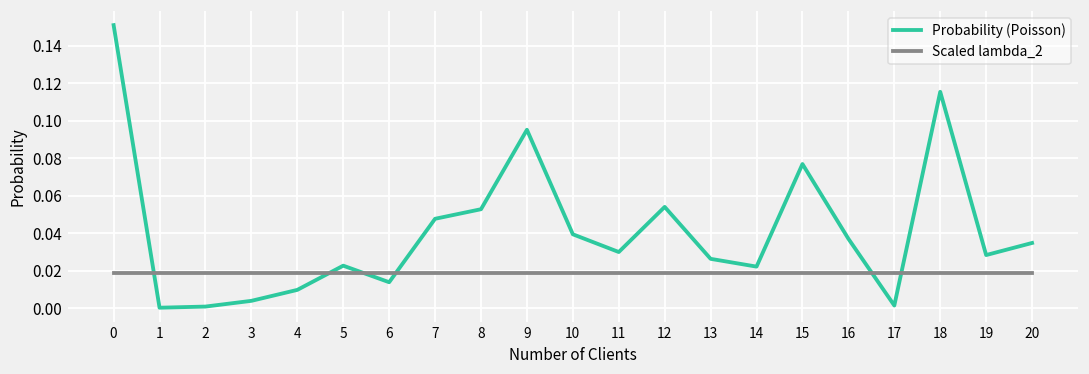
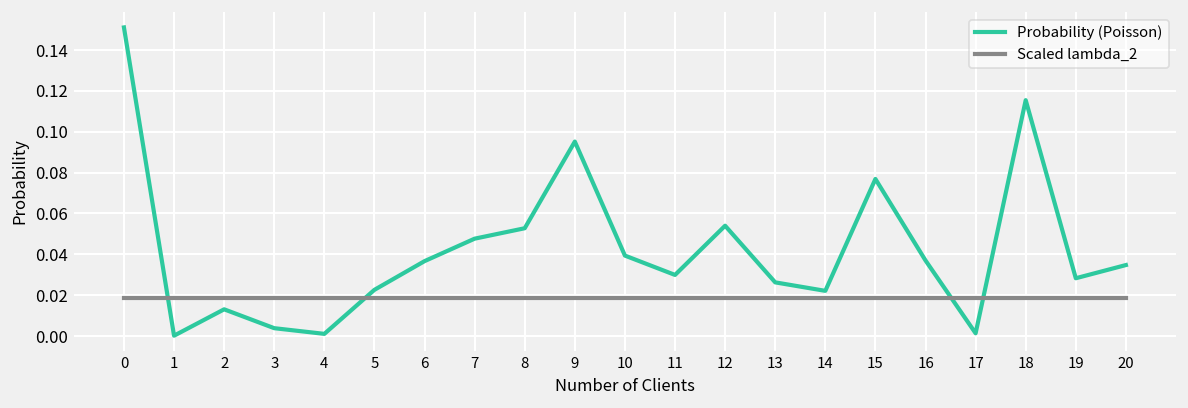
  {
    "Probability (Poisson)": {
      "0": 0.151,
      "1": 0.000,
-     "2": 0.001,
+     "2": 0.013,
      "3": 0.004,
-     "4": 0.010,
+     "4": 0.001,
      "5": 0.023,
-     "6": 0.014,
+     "6": 0.037,
      "7": 0.048,
      "8": 0.053,
      "9": 0.095,
      "10": 0.039,
      "11": 0.030,
      "12": 0.054,
      "13": 0.026,
      "14": 0.022,
      "15": 0.077,
      "16": 0.037,
      "17": 0.001,
      "18": 0.115,
      "19": 0.028,
      "20": 0.035
    },
    "Scaled lambda_2": {
      "0": 0.019,
      "1": 0.019,
      "2": 0.019,
      "3": 0.019,
      "4": 0.019,
      "5": 0.019,
      "6": 0.019,
      "7": 0.019,
      "8": 0.019,
      "9": 0.019,
      "10": 0.019,
      "11": 0.019,
      "12": 0.019,
      "13": 0.019,
      "14": 0.019,
      "15": 0.019,
      "16": 0.019,
      "17": 0.019,
      "18": 0.019,
      "19": 0.019,
      "20": 0.019
    }
  }
